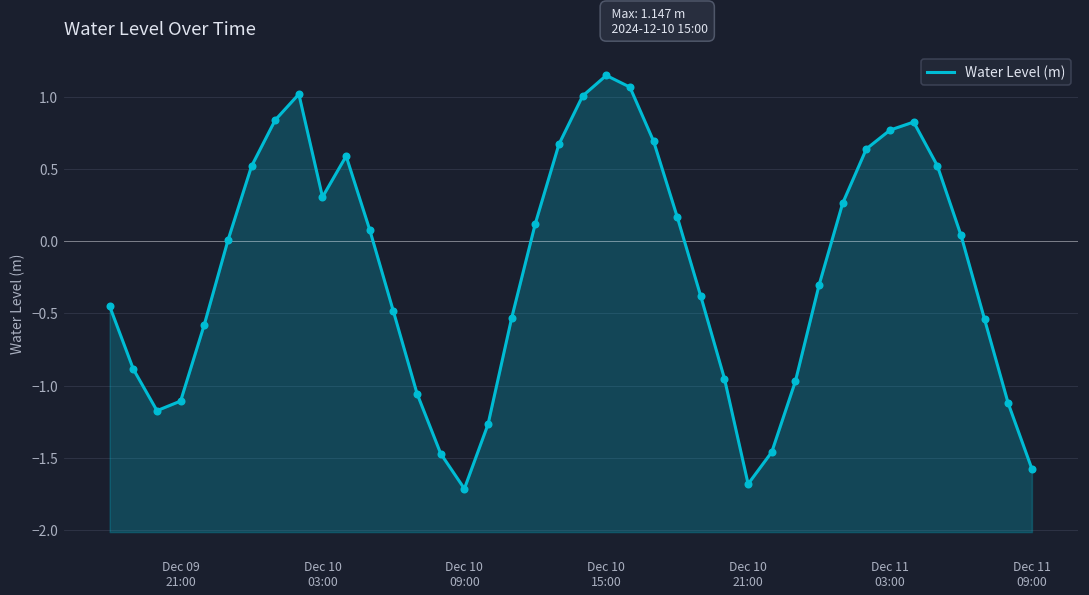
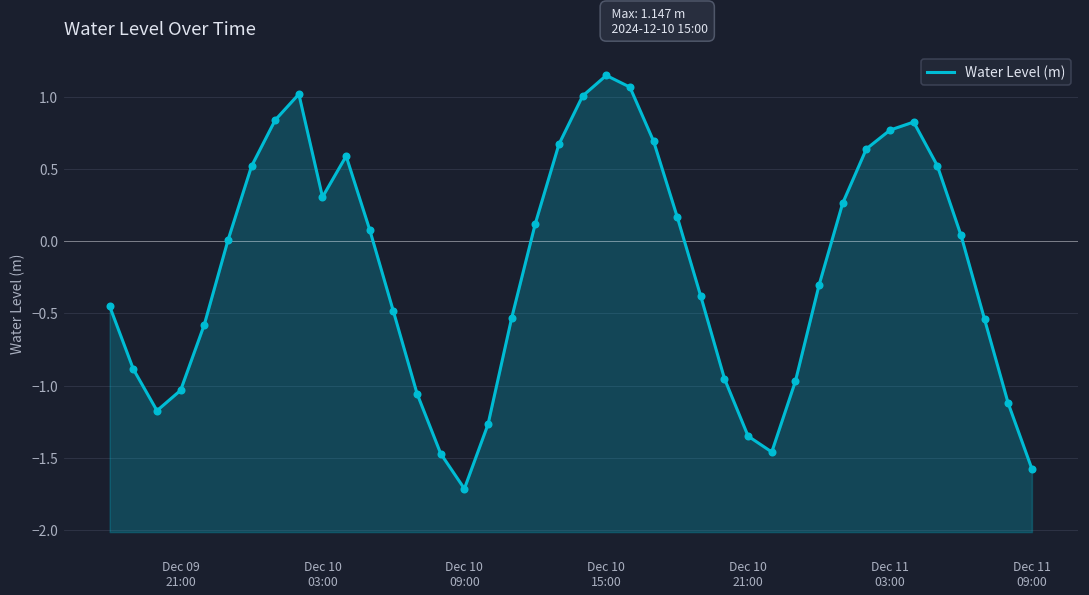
  {
-   "Dec 09 21:00": -1.11,
+   "Dec 09 21:00": -1.03,
    "Dec 10 03:00": 0.31,
    "Dec 10 09:00": -1.71,
    "Dec 10 15:00": 1.15,
-   "Dec 10 21:00": -1.68,
+   "Dec 10 21:00": -1.35,
    "Dec 11 03:00": 0.77,
    "Dec 11 09:00": -1.58
  }
